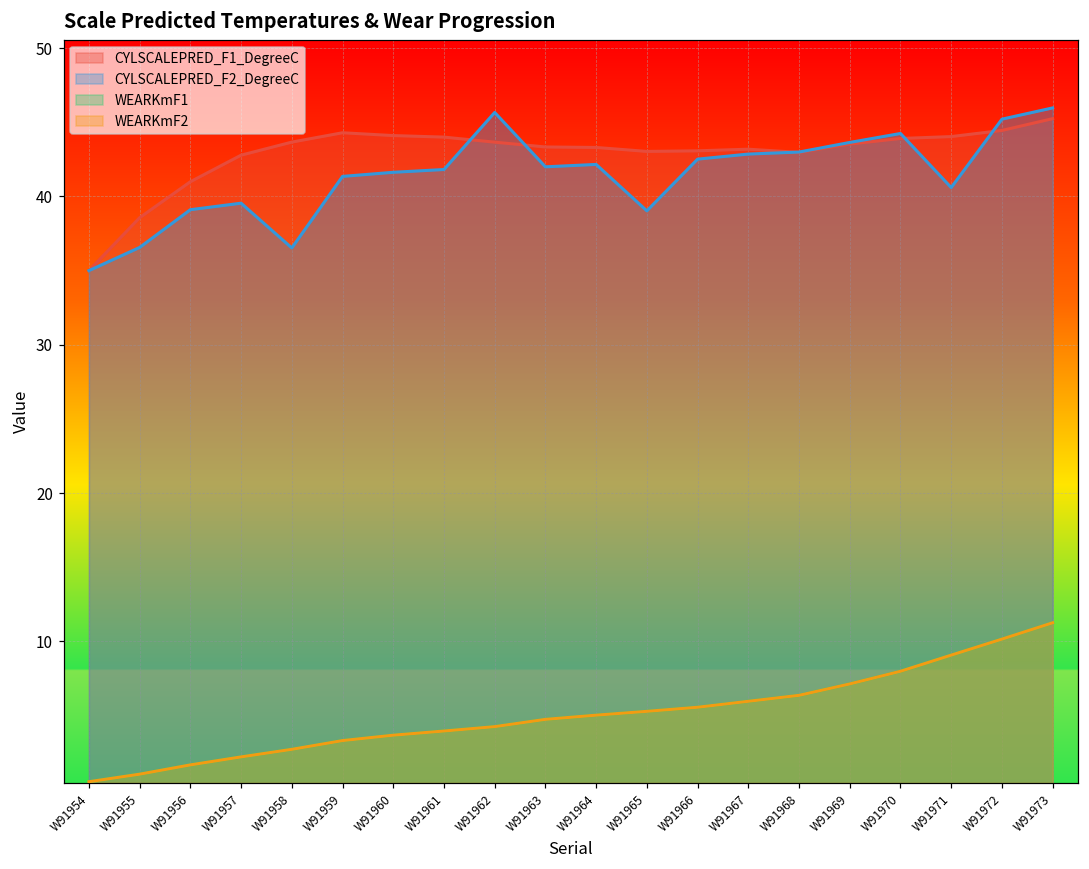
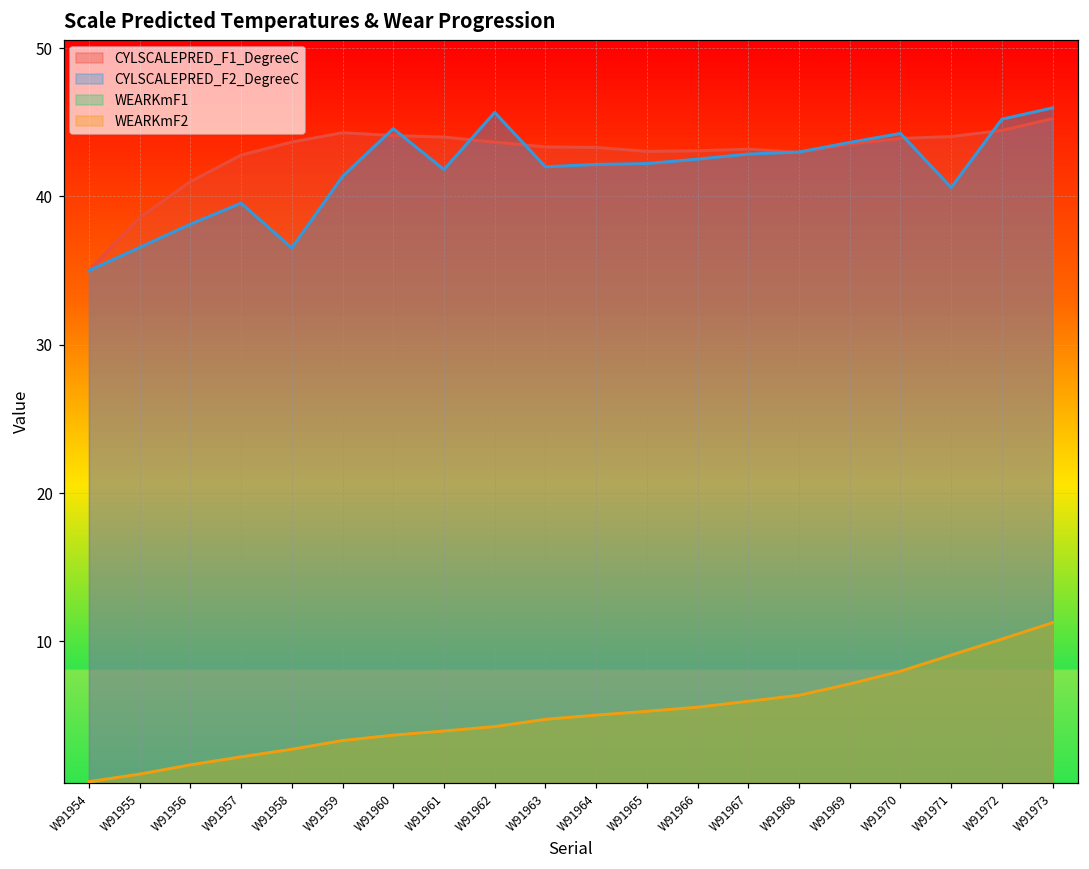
  {
    "CYLSCALEPRED_F2_DegreeC": {
      "W91955": 36.6,
-     "W91956": 39.1,
+     "W91956": 38.1,
      "W91957": 39.5,
      "W91958": 36.5,
      "W91959": 41.4,
-     "W91960": 41.6,
+     "W91960": 44.6,
      "W91961": 41.8,
      "W91962": 45.7,
      "W91963": 42.0,
      "W91964": 42.2,
-     "W91965": 39.0,
+     "W91965": 42.2,
      "W91966": 42.5,
      "W91967": 42.9,
      "W91970": 44.2,
      "W91971": 40.6,
      "W91972": 45.2,
      "W91973": 46.0
    }
  }
